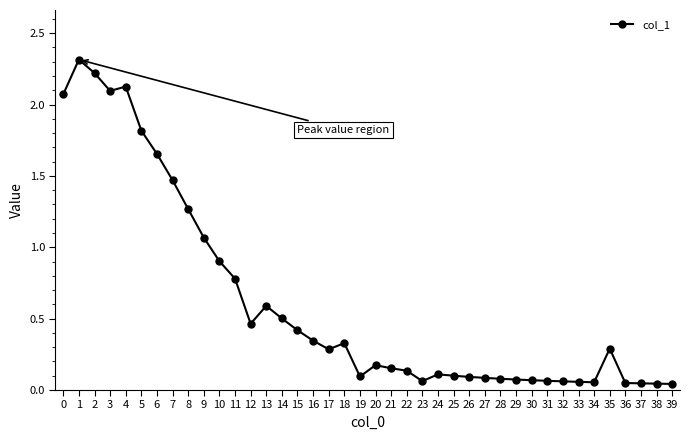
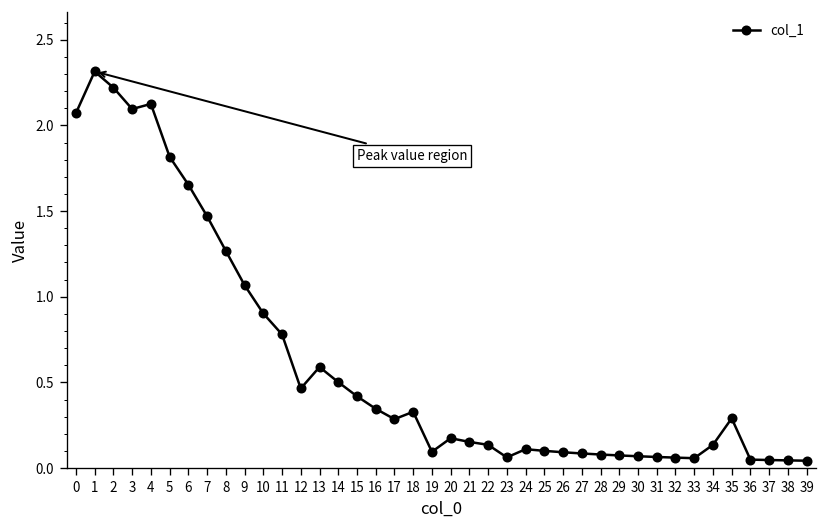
  {
    "0": 2.07,
    "1": 2.31,
    "2": 2.22,
    "3": 2.10,
    "4": 2.13,
    "5": 1.82,
    "6": 1.65,
    "7": 1.47,
    "8": 1.27,
    "9": 1.07,
    "10": 0.90,
    "11": 0.78,
    "12": 0.46,
    "13": 0.59,
    "14": 0.50,
    "15": 0.42,
    "16": 0.35,
    "17": 0.29,
    "18": 0.33,
    "19": 0.09,
    "20": 0.17,
    "21": 0.15,
    "22": 0.14,
    "23": 0.06,
    "24": 0.11,
    "25": 0.10,
    "26": 0.09,
    "27": 0.09,
    "28": 0.08,
    "29": 0.07,
    "30": 0.07,
    "31": 0.06,
    "32": 0.06,
    "33": 0.06,
-   "34": 0.05,
+   "34": 0.14,
    "35": 0.29,
    "36": 0.05,
    "37": 0.05,
    "38": 0.04,
    "39": 0.04
  }
